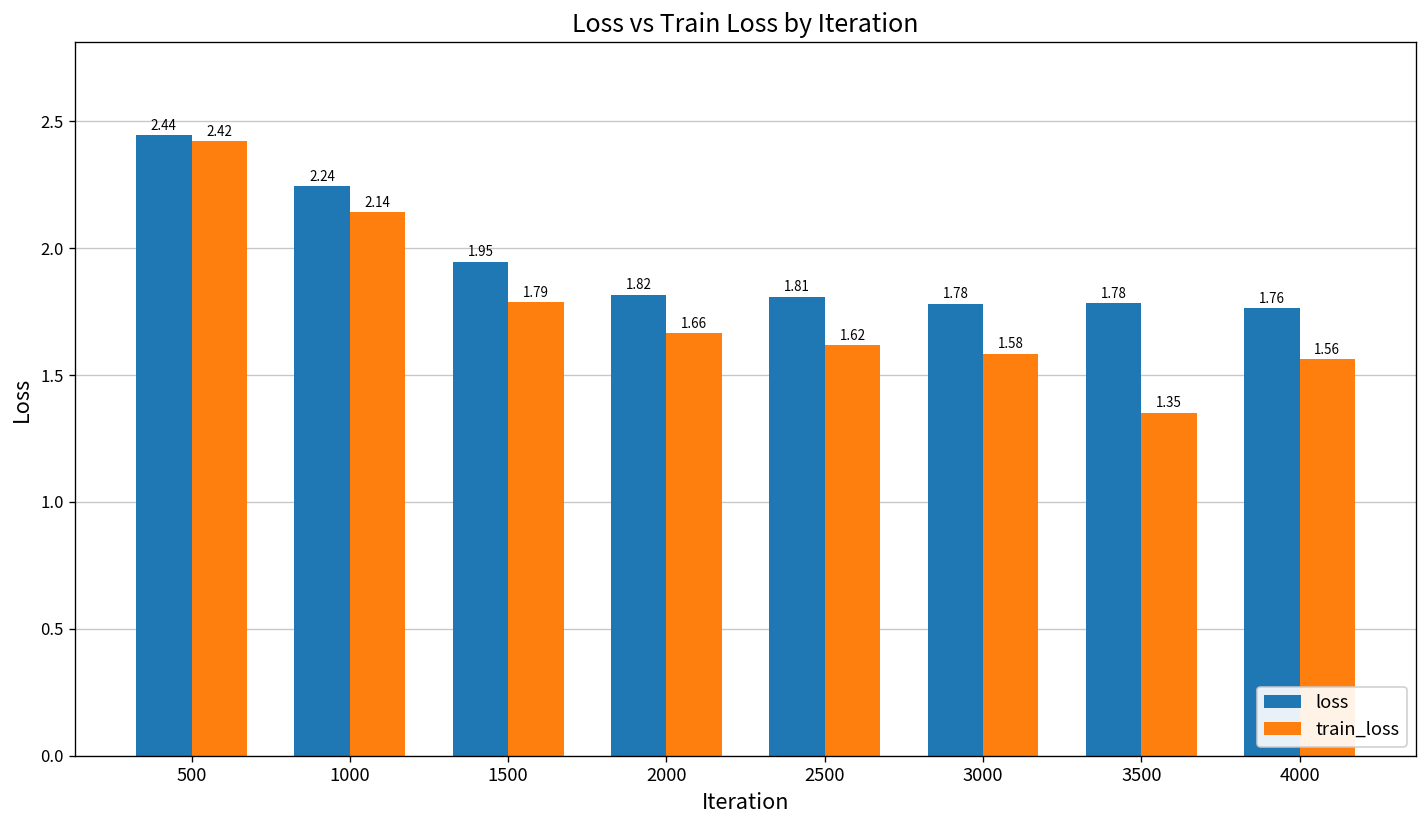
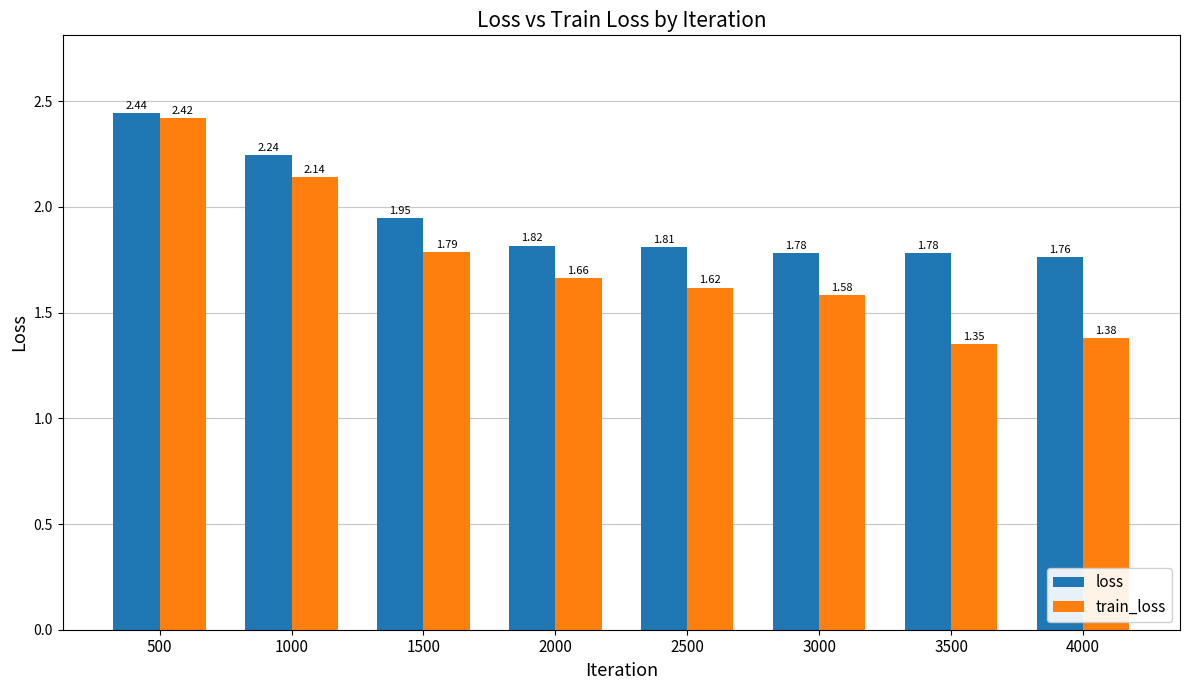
  {
    "loss": {
      "500": 2.44,
      "1000": 2.24,
      "1500": 1.95,
      "2000": 1.82,
      "2500": 1.81,
      "3000": 1.78,
      "3500": 1.78,
      "4000": 1.76
    },
    "train_loss": {
      "500": 2.42,
      "1000": 2.14,
      "1500": 1.79,
      "2000": 1.66,
      "2500": 1.62,
      "3000": 1.58,
      "3500": 1.35,
-     "4000": 1.56
+     "4000": 1.38
    }
  }
